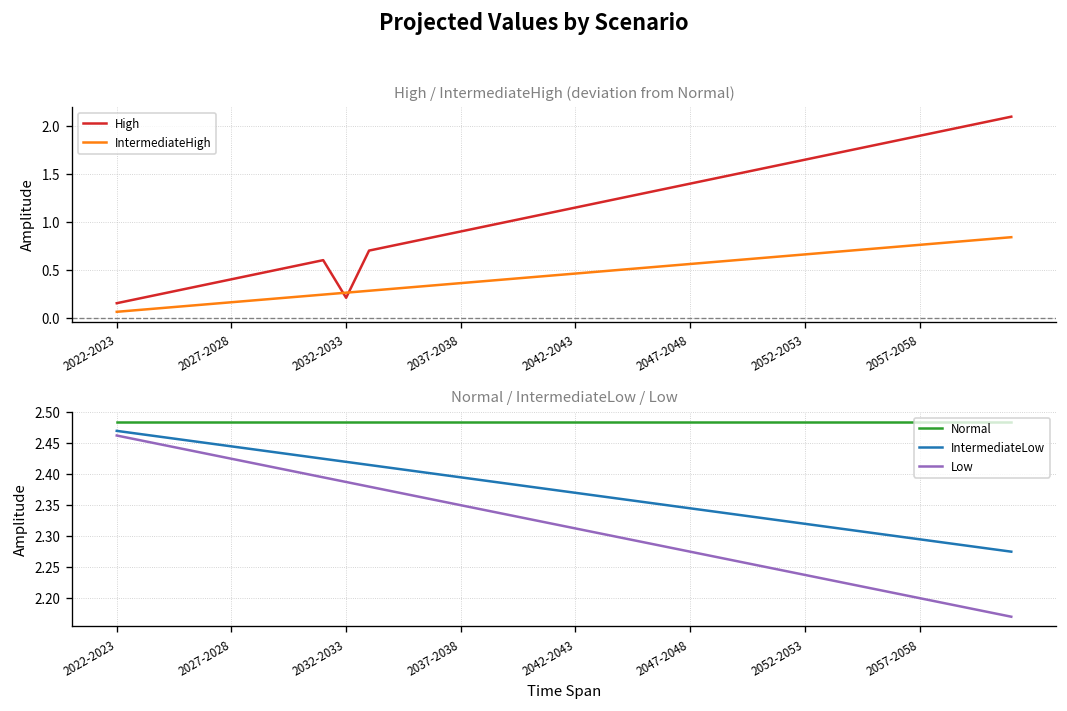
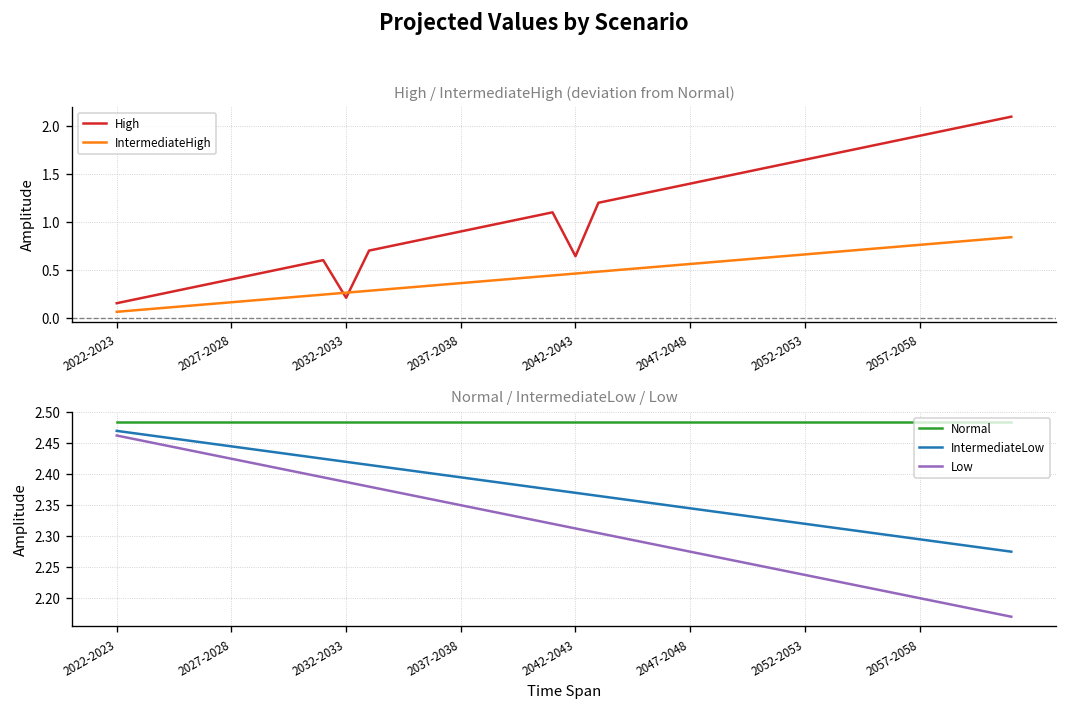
  {
    "High / IntermediateHigh (deviation from Normal)": {
      "High": {
        "2022-2023": 0.1,
        "2027-2028": 0.4,
        "2032-2033": 0.2,
        "2037-2038": 0.9,
-       "2042-2043": 1.1,
+       "2042-2043": 0.6,
        "2047-2048": 1.4,
        "2052-2053": 1.6,
        "2057-2058": 1.9
      },
      "IntermediateHigh": {
        "2022-2023": 0.1,
        "2027-2028": 0.2,
        "2032-2033": 0.3,
        "2037-2038": 0.4,
        "2042-2043": 0.5,
        "2047-2048": 0.6,
        "2052-2053": 0.7,
        "2057-2058": 0.8
      }
    },
    "Normal / IntermediateLow / Low": {
      "Normal": {
        "2022-2023": 2.49,
        "2027-2028": 2.49,
        "2032-2033": 2.49,
        "2037-2038": 2.49,
        "2042-2043": 2.49,
        "2047-2048": 2.49,
        "2052-2053": 2.49
      },
      "IntermediateLow": {
        "2022-2023": 2.47,
        "2027-2028": 2.45,
        "2032-2033": 2.42,
        "2037-2038": 2.40,
        "2042-2043": 2.37,
        "2047-2048": 2.35,
        "2052-2053": 2.32,
        "2057-2058": 2.30
      },
      "Low": {
        "2022-2023": 2.46,
        "2027-2028": 2.43,
        "2032-2033": 2.39,
        "2037-2038": 2.35,
        "2042-2043": 2.31,
        "2047-2048": 2.28,
        "2052-2053": 2.24,
        "2057-2058": 2.20
      }
    }
  }
